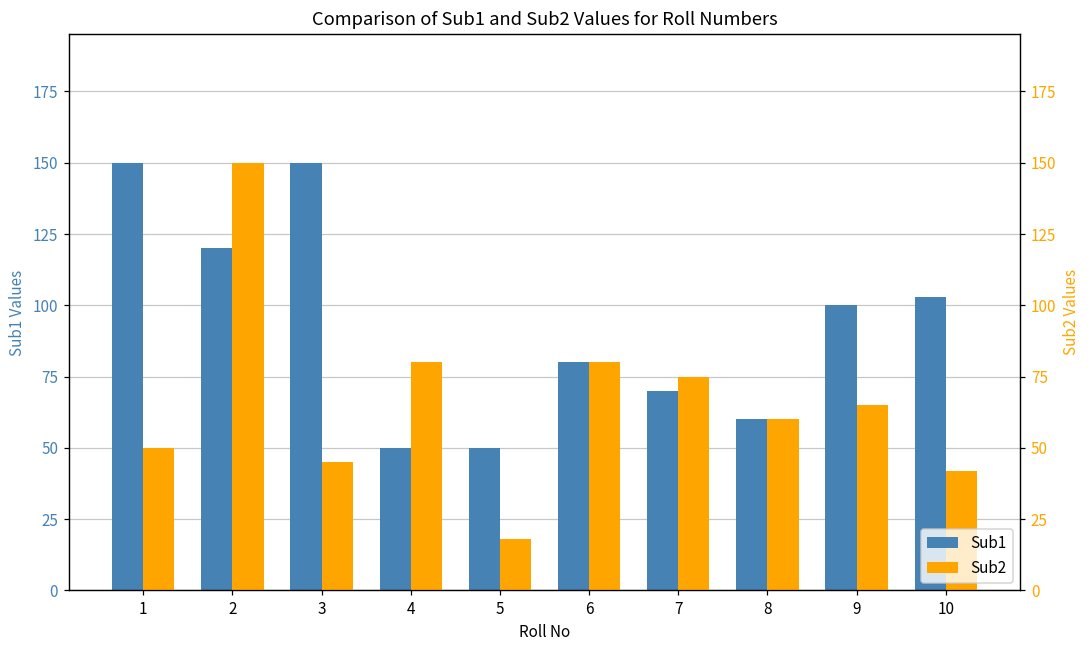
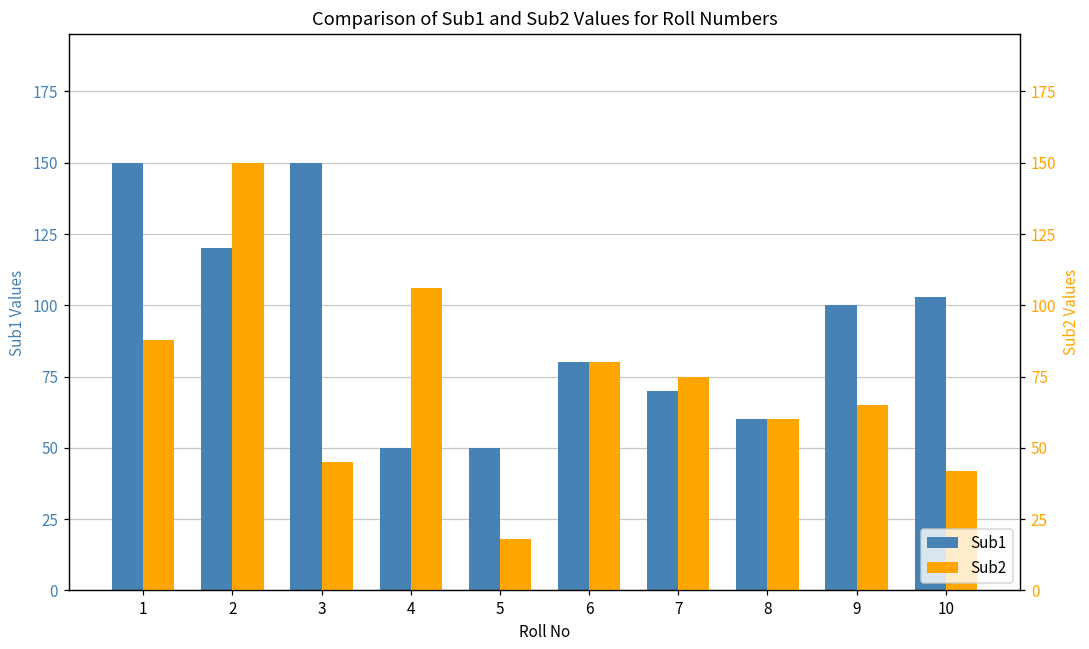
  {
    "Sub1": {
      "1": 150,
      "2": 120,
      "3": 150,
      "4": 50,
      "5": 50,
      "6": 80,
      "7": 70,
      "8": 60,
      "9": 100,
      "10": 103
    },
    "Sub2": {
-     "1": 50,
+     "1": 88,
      "2": 150,
      "3": 45,
-     "4": 80,
+     "4": 106,
      "5": 18,
      "6": 80,
      "7": 75,
      "8": 60,
      "9": 65,
      "10": 42
    }
  }
